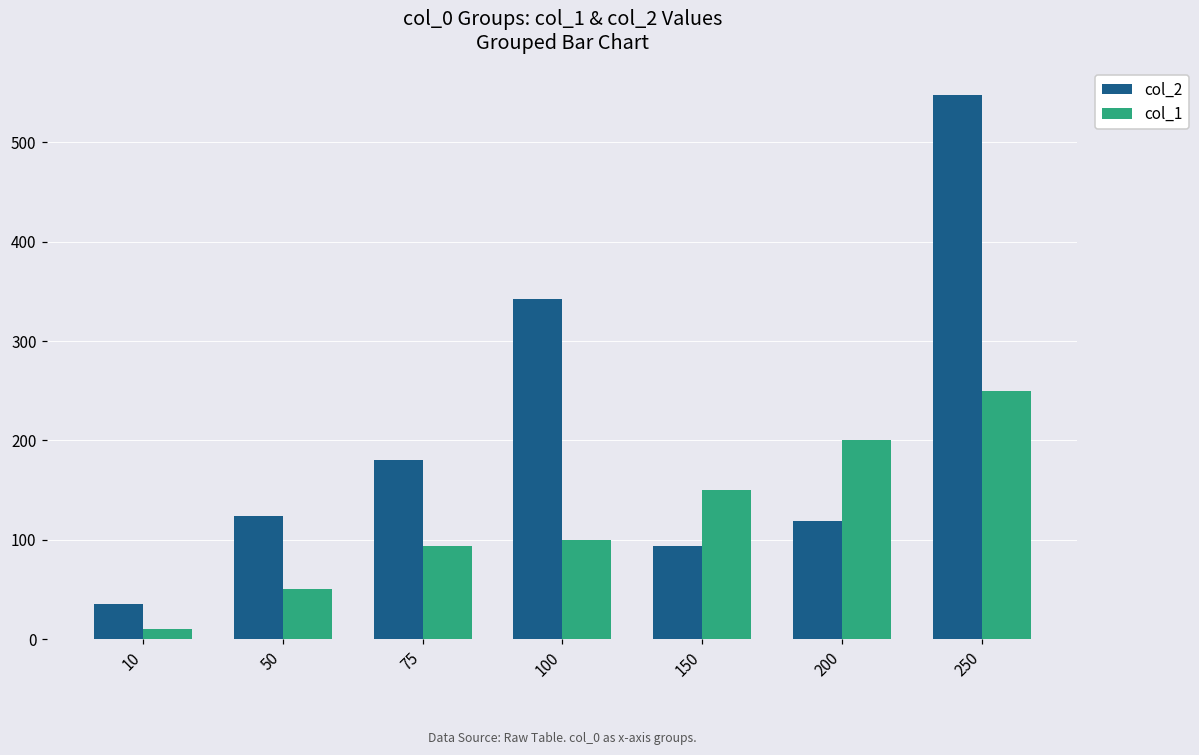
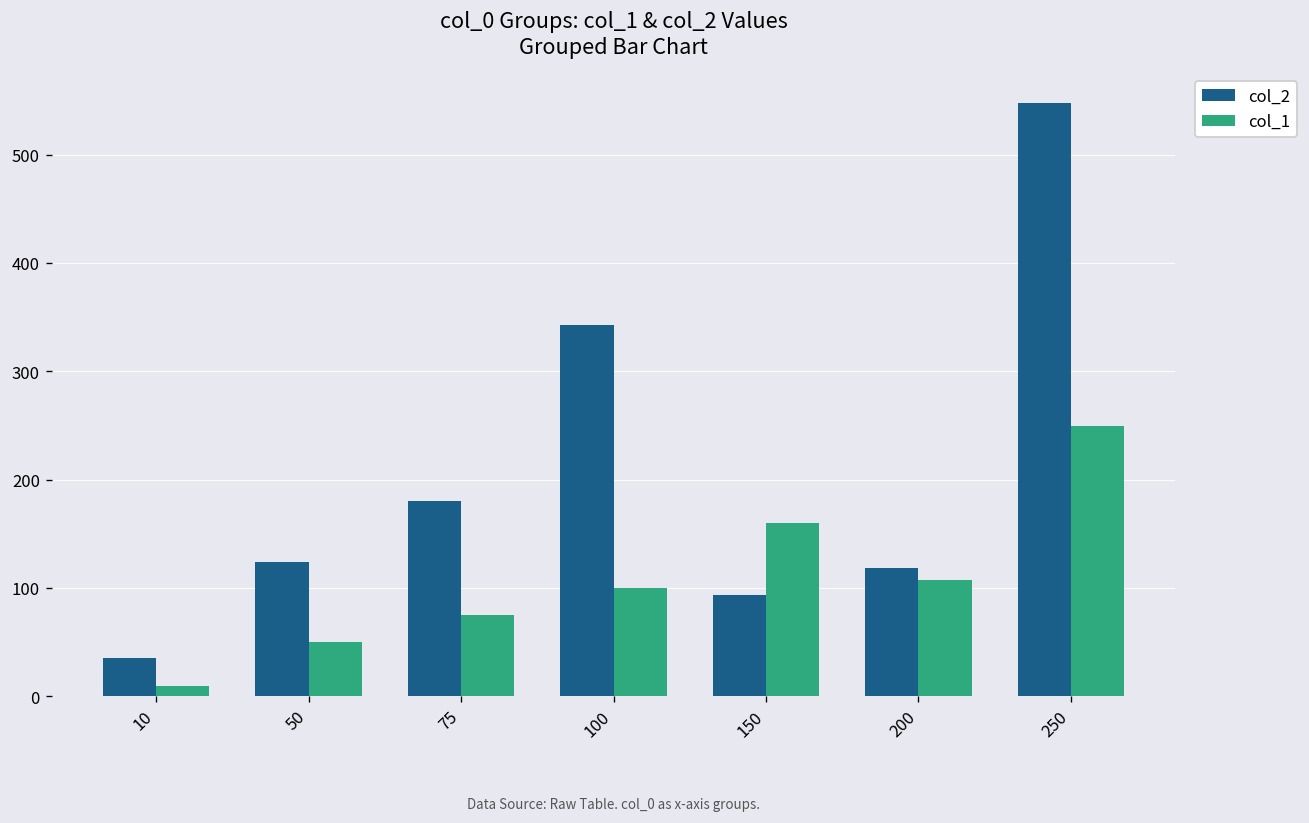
  {
    "col_2": {
      "10": 40,
      "50": 120,
      "75": 180,
      "100": 340,
      "150": 90,
      "200": 120,
      "250": 550
    },
    "col_1": {
      "10": 10,
      "50": 50,
-     "75": 90,
+     "75": 80,
      "100": 100,
-     "150": 150,
-     "200": 200,
+     "150": 160,
+     "200": 110,
      "250": 250
    }
  }
